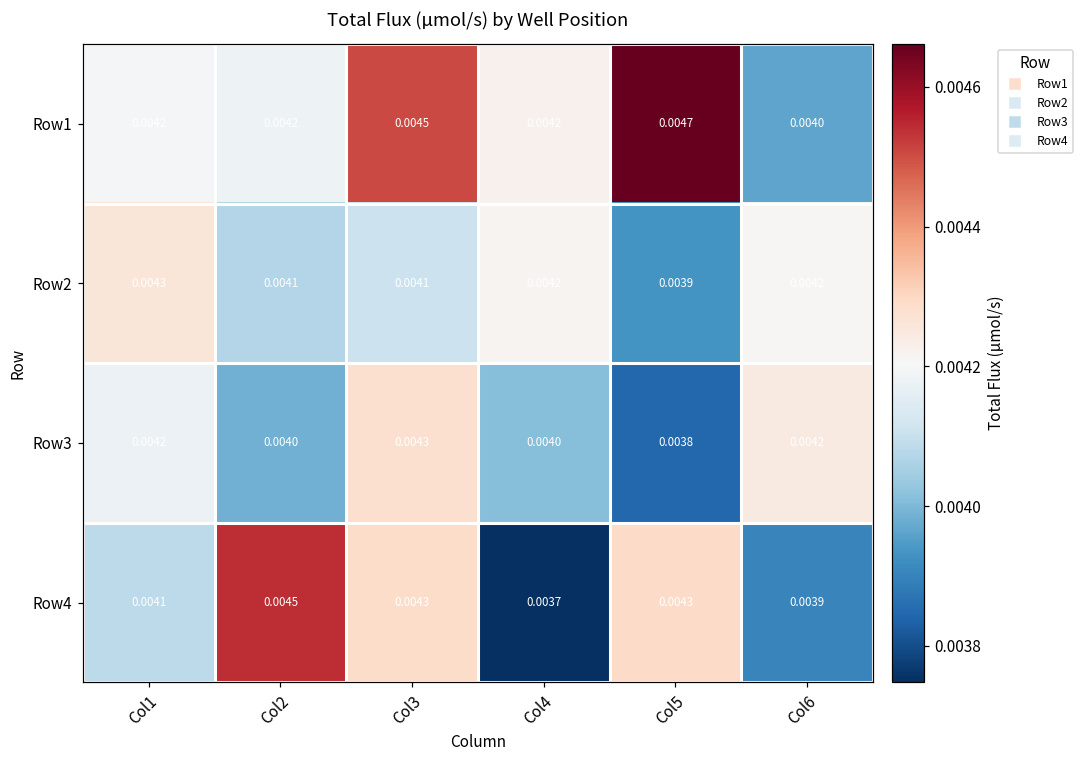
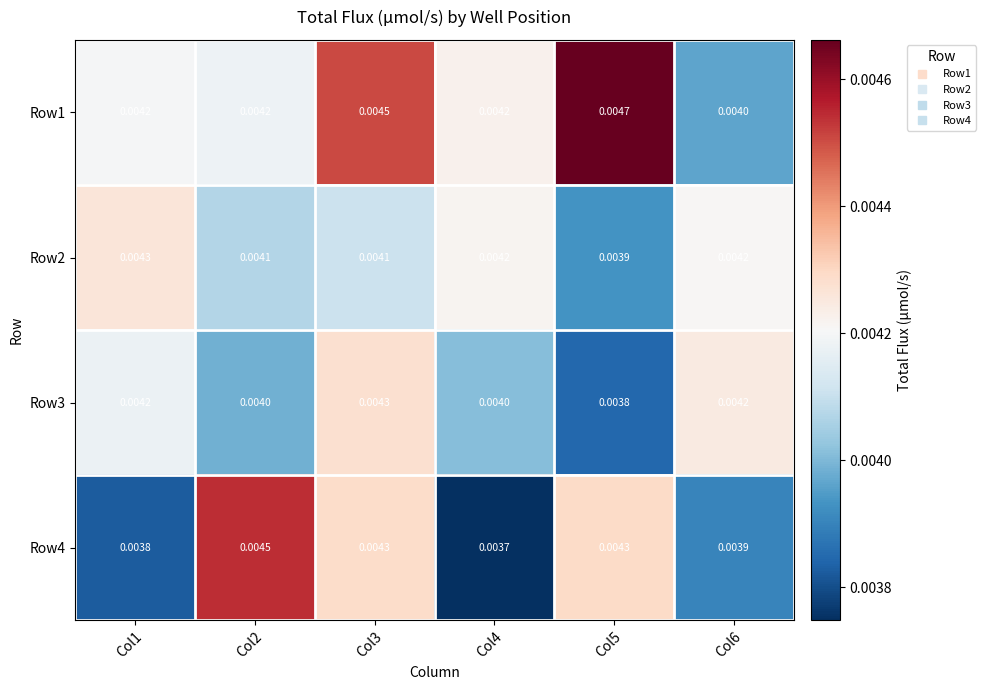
  {
    "Row1": {
      "Col3": 0.0045,
      "Col5": 0.0047,
      "Col6": 0.0040
    },
    "Row2": {
      "Col2": 0.0041,
      "Col3": 0.0041,
      "Col5": 0.0039
    },
    "Row3": {
      "Col2": 0.0040,
      "Col4": 0.0040,
      "Col5": 0.0038
    },
    "Row4": {
-     "Col1": 0.0041,
+     "Col1": 0.0038,
      "Col2": 0.0045,
      "Col3": 0.0043,
      "Col4": 0.0037,
      "Col5": 0.0043,
      "Col6": 0.0039
    }
  }
